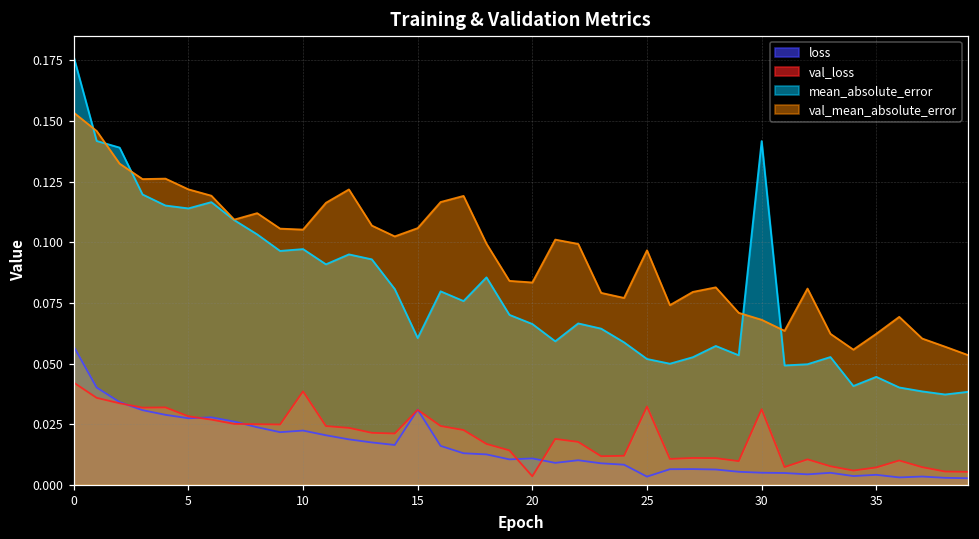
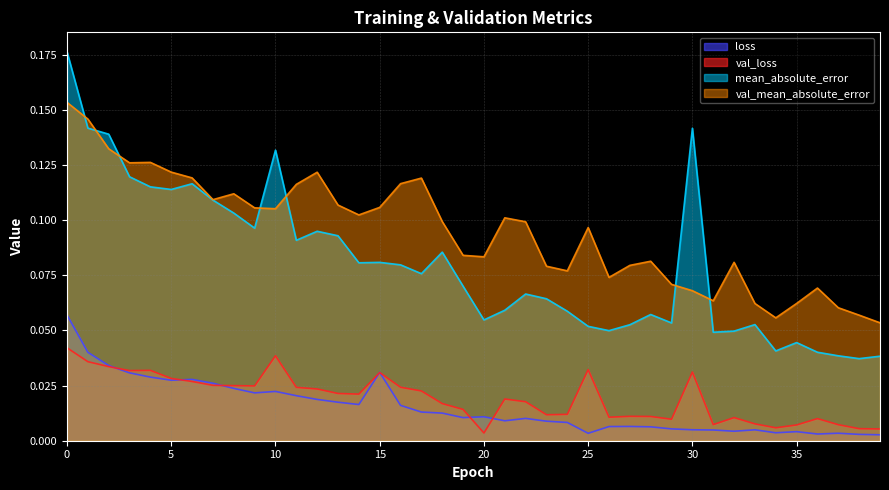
  {
    "loss": {
      "0": 0.057,
      "10": 0.022,
      "20": 0.011,
      "25": 0.003,
      "30": 0.005,
      "35": 0.004
    },
    "val_loss": {
      "0": 0.042,
      "10": 0.039,
      "20": 0.004,
      "25": 0.032,
      "30": 0.031,
      "35": 0.007
    },
    "mean_absolute_error": {
      "0": 0.176,
      "5": 0.114,
-     "10": 0.097,
-     "15": 0.061,
-     "20": 0.066,
+     "10": 0.132,
+     "15": 0.081,
+     "20": 0.055,
      "25": 0.052,
      "30": 0.142,
      "35": 0.045
    },
    "val_mean_absolute_error": {
      "0": 0.153,
      "5": 0.122,
      "10": 0.105,
      "15": 0.106,
      "20": 0.083,
      "25": 0.097,
      "30": 0.068,
      "35": 0.062
    }
  }
